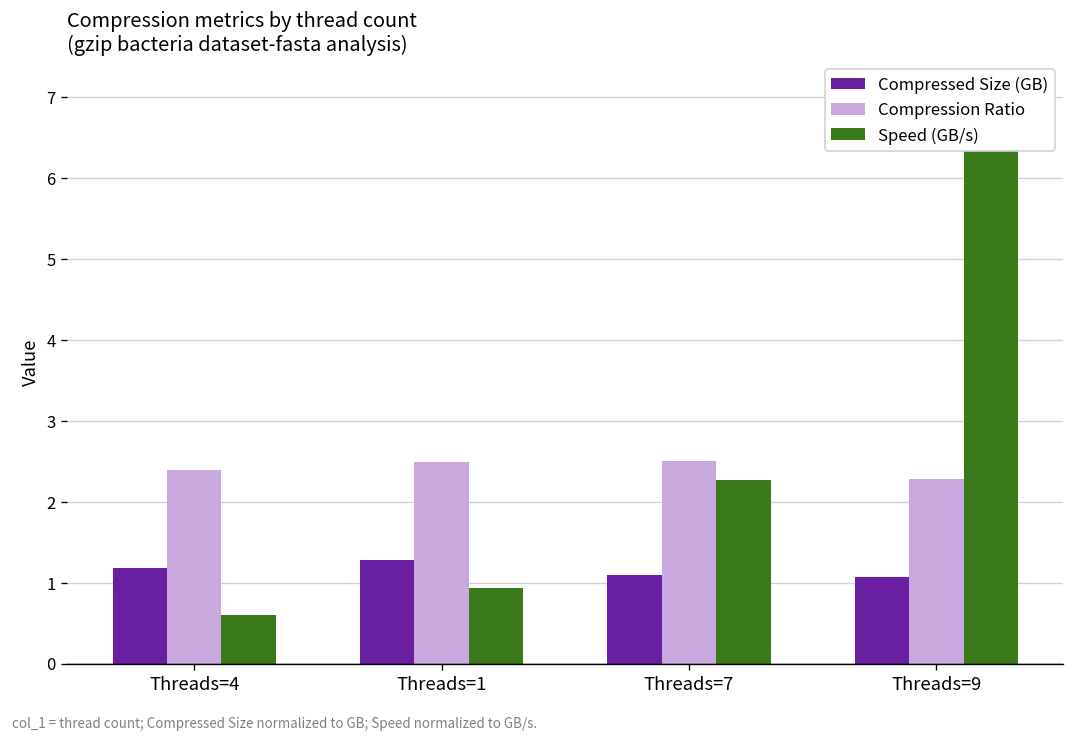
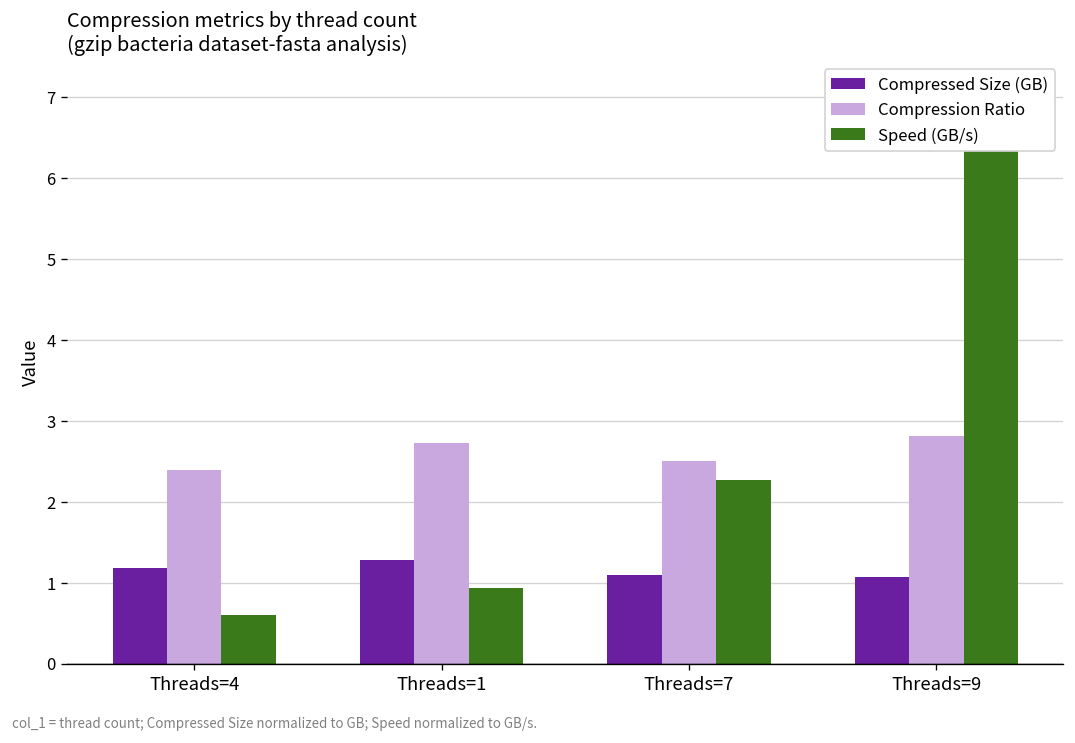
  {
    "Compressed Size (GB)": {
      "Threads=4": 1.2,
      "Threads=1": 1.3,
      "Threads=7": 1.1,
      "Threads=9": 1.1
    },
    "Compression Ratio": {
      "Threads=4": 2.4,
-     "Threads=1": 2.5,
+     "Threads=1": 2.7,
      "Threads=7": 2.5,
-     "Threads=9": 2.3
+     "Threads=9": 2.8
    },
    "Speed (GB/s)": {
      "Threads=4": 0.6,
      "Threads=1": 0.9,
      "Threads=7": 2.3
    }
  }
